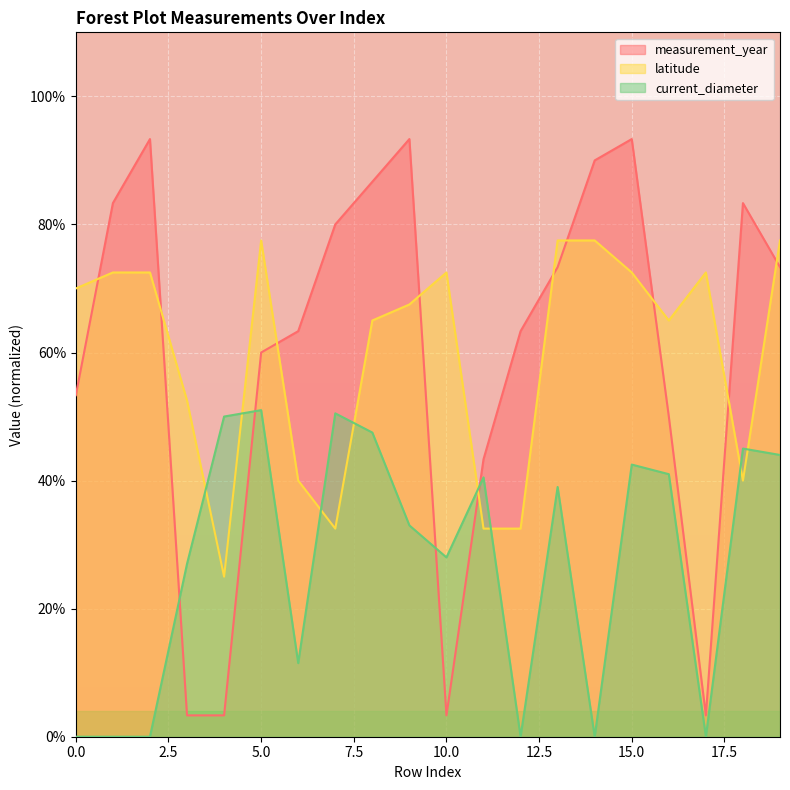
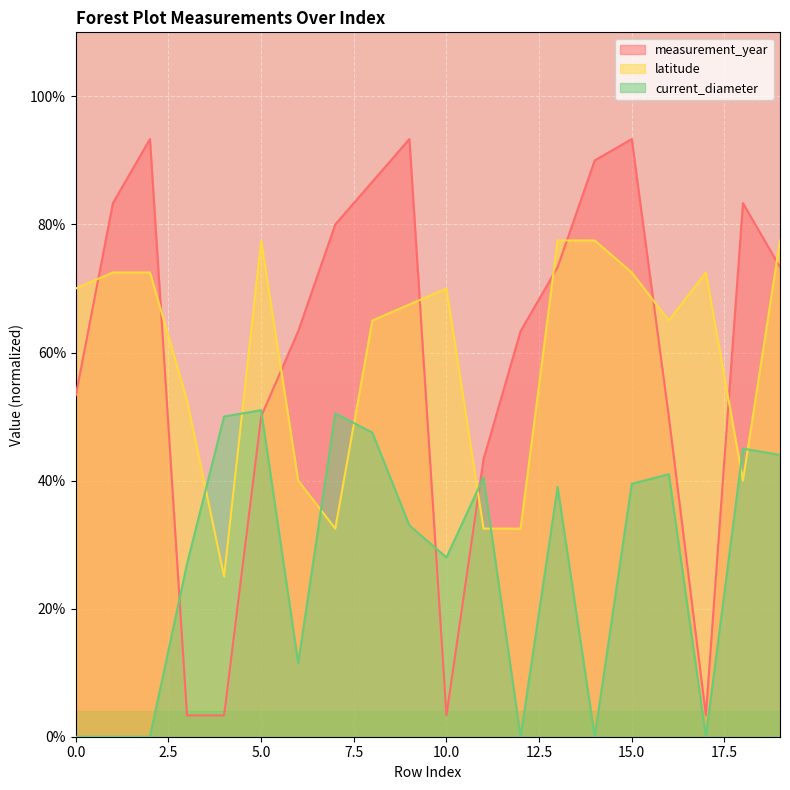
  {
    "measurement_year": {
      "0.0": "53%",
-     "5.0": "60%",
+     "5.0": "50%",
      "15.0": "93%"
    },
    "latitude": {
      "0.0": "70%",
      "5.0": "78%",
-     "10.0": "73%",
+     "10.0": "70%",
      "15.0": "73%"
    },
    "current_diameter": {
      "5.0": "51%",
      "10.0": "28%",
-     "15.0": "43%"
+     "15.0": "40%"
    }
  }
